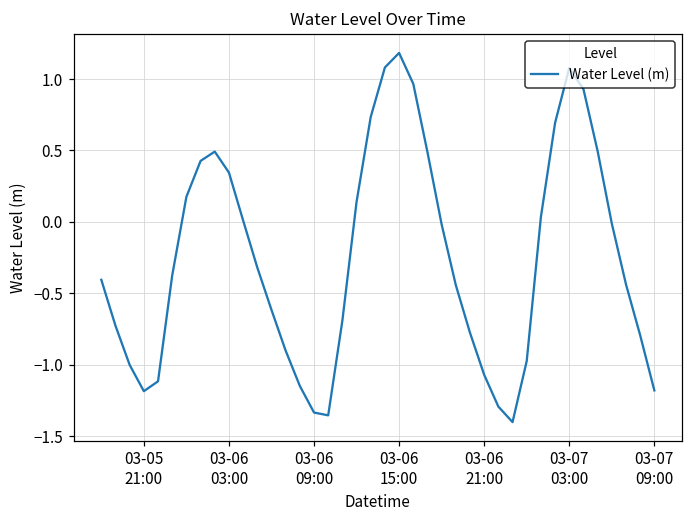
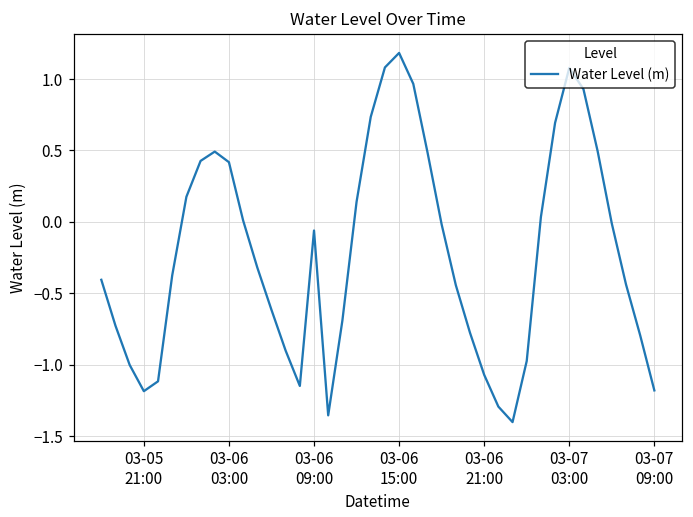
  {
    "03-05 21:00": -1.18,
-   "03-06 03:00": 0.35,
-   "03-06 09:00": -1.33,
+   "03-06 03:00": 0.42,
+   "03-06 09:00": -0.06,
    "03-06 15:00": 1.18,
    "03-06 21:00": -1.07,
    "03-07 09:00": -1.18
  }
